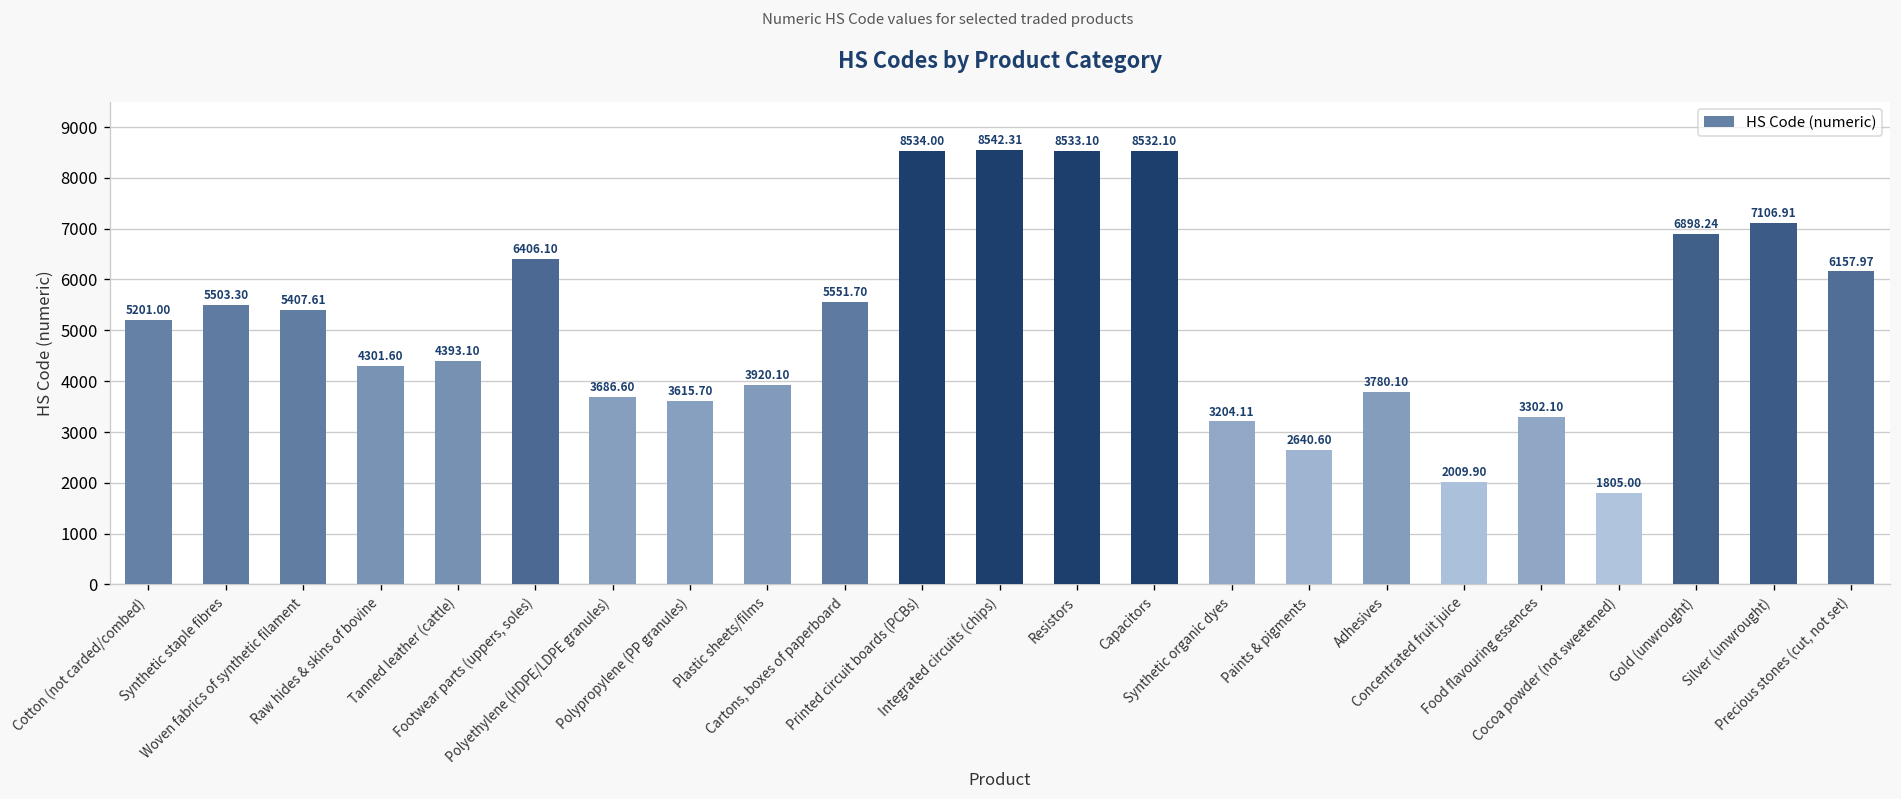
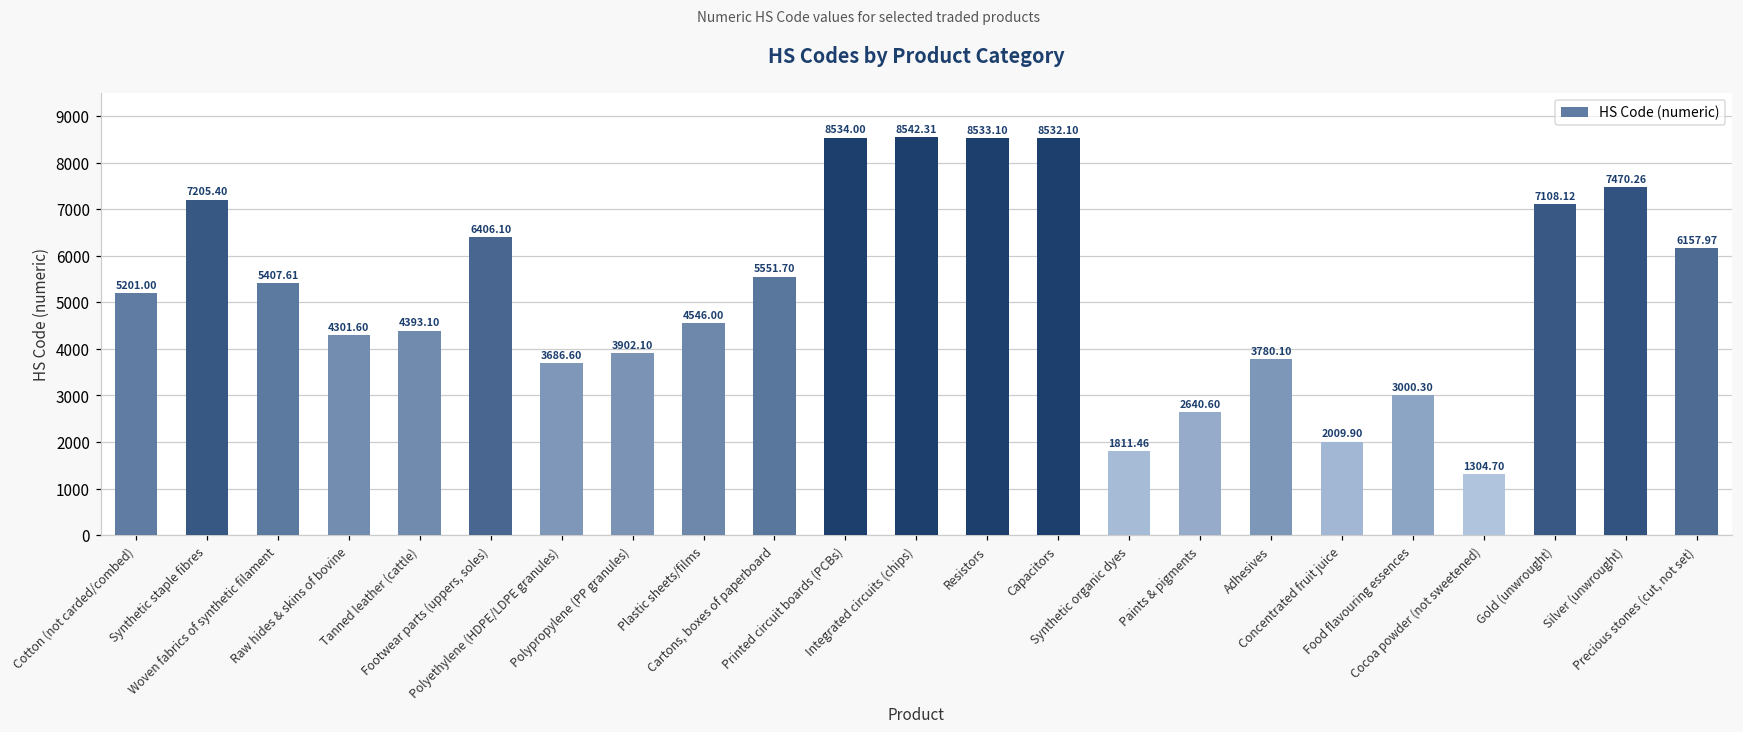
  {
    "Cotton (not carded/combed)": 5201.00,
-   "Synthetic staple fibres": 5503.30,
+   "Synthetic staple fibres": 7205.40,
    "Woven fabrics of synthetic filament": 5407.61,
    "Raw hides & skins of bovine": 4301.60,
    "Tanned leather (cattle)": 4393.10,
    "Footwear parts (uppers, soles)": 6406.10,
    "Polyethylene (HDPE/LDPE granules)": 3686.60,
-   "Polypropylene (PP granules)": 3615.70,
-   "Plastic sheets/films": 3920.10,
+   "Polypropylene (PP granules)": 3902.10,
+   "Plastic sheets/films": 4546.00,
    "Cartons, boxes of paperboard": 5551.70,
    "Printed circuit boards (PCBs)": 8534.00,
    "Integrated circuits (chips)": 8542.31,
    "Resistors": 8533.10,
    "Capacitors": 8532.10,
-   "Synthetic organic dyes": 3204.11,
+   "Synthetic organic dyes": 1811.46,
    "Paints & pigments": 2640.60,
    "Adhesives": 3780.10,
    "Concentrated fruit juice": 2009.90,
-   "Food flavouring essences": 3302.10,
-   "Cocoa powder (not sweetened)": 1805.00,
-   "Gold (unwrought)": 6898.24,
-   "Silver (unwrought)": 7106.91,
+   "Food flavouring essences": 3000.30,
+   "Cocoa powder (not sweetened)": 1304.70,
+   "Gold (unwrought)": 7108.12,
+   "Silver (unwrought)": 7470.26,
    "Precious stones (cut, not set)": 6157.97
  }
